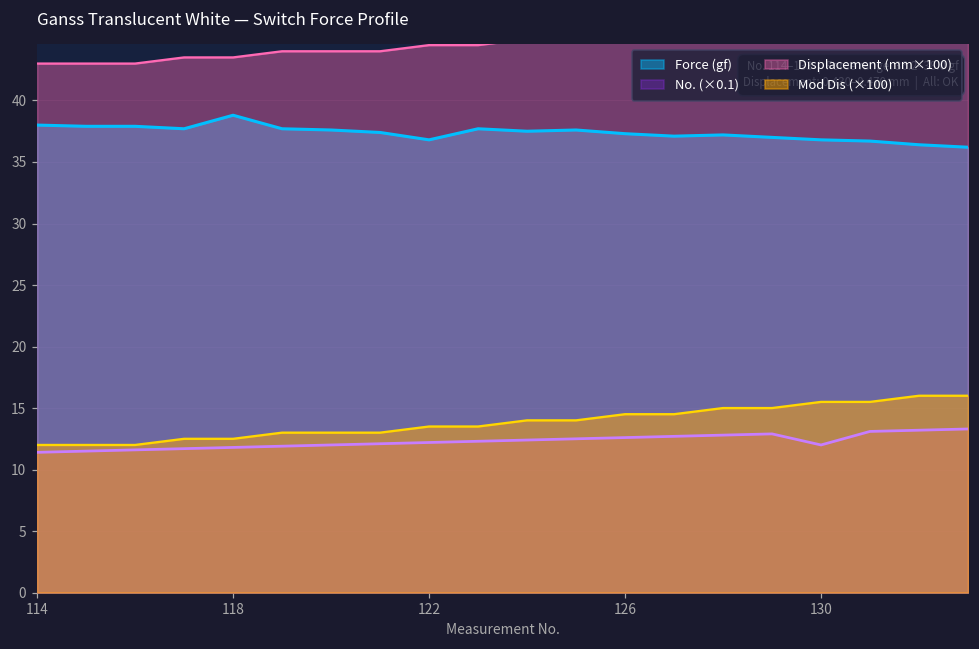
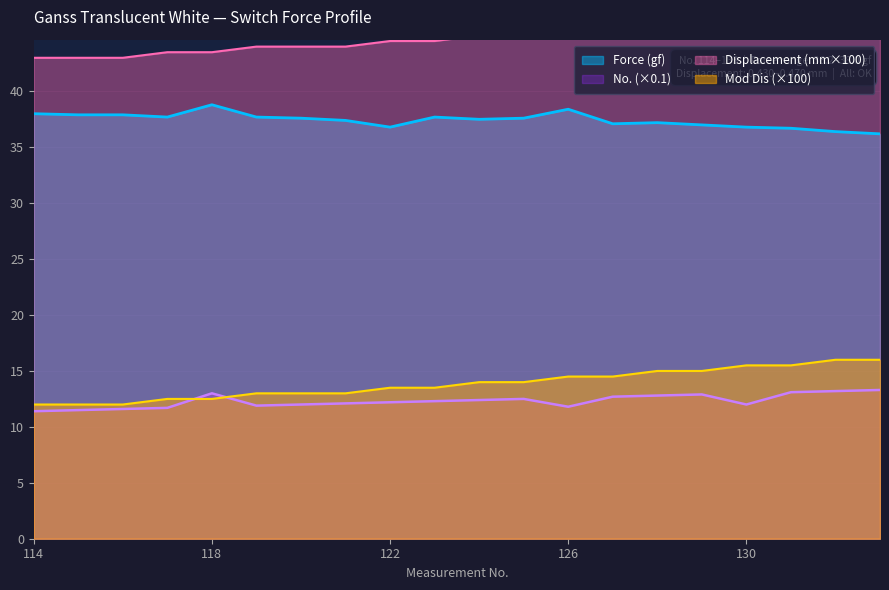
  {
    "Force (gf)": {
      "114": 38.0,
      "118": 38.8,
      "122": 36.8,
-     "126": 37.3,
+     "126": 38.4,
      "130": 36.8
    },
    "No. (×0.1)": {
      "114": 11.4,
-     "118": 11.8,
+     "118": 13.0,
      "122": 12.2,
-     "126": 12.6,
+     "126": 11.8,
      "130": 12.0
    },
    "Displacement (mm×100)": {
      "114": 43.0,
      "118": 43.5,
      "122": 44.5
    },
    "Mod Dis (×100)": {
      "114": 12.0,
      "118": 12.5,
      "122": 13.5,
      "126": 14.5,
      "130": 15.5
    }
  }
